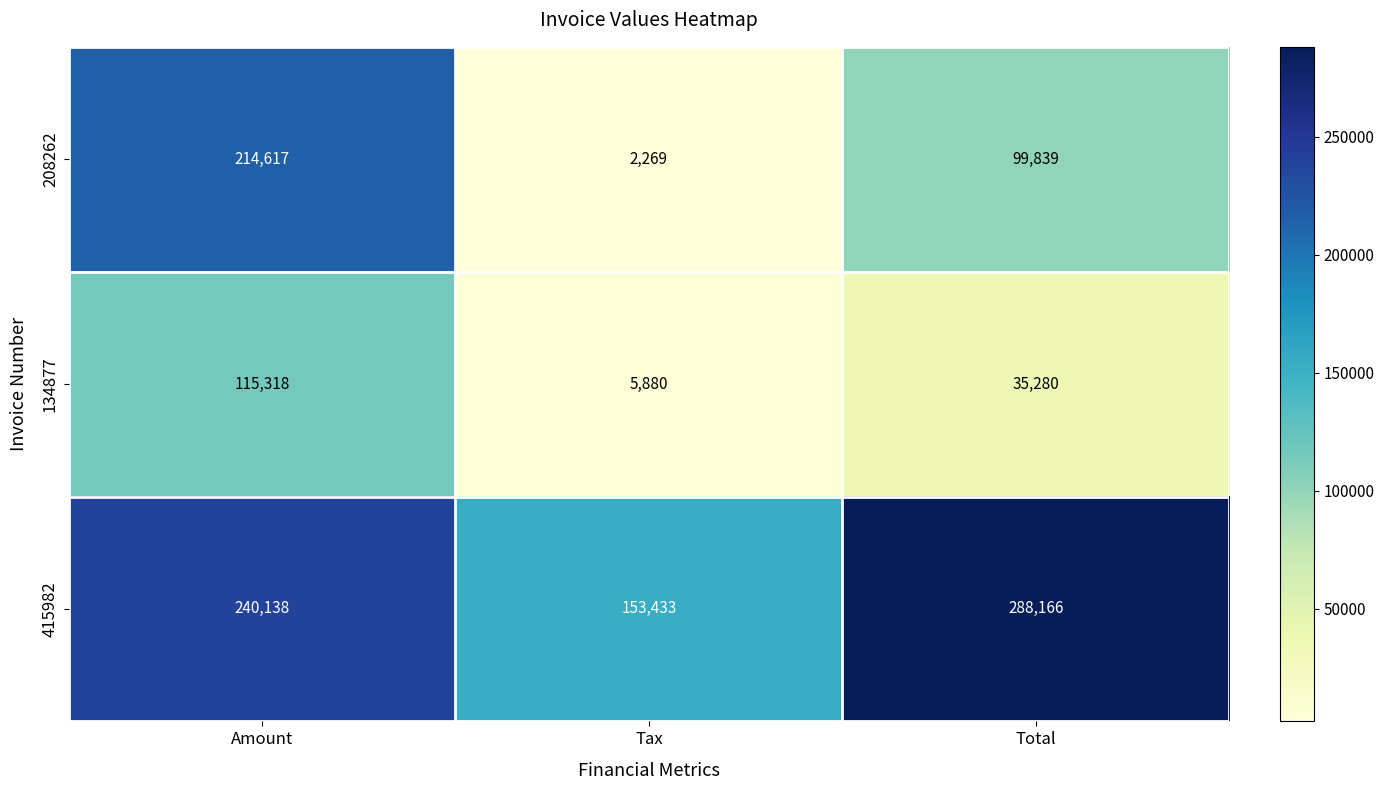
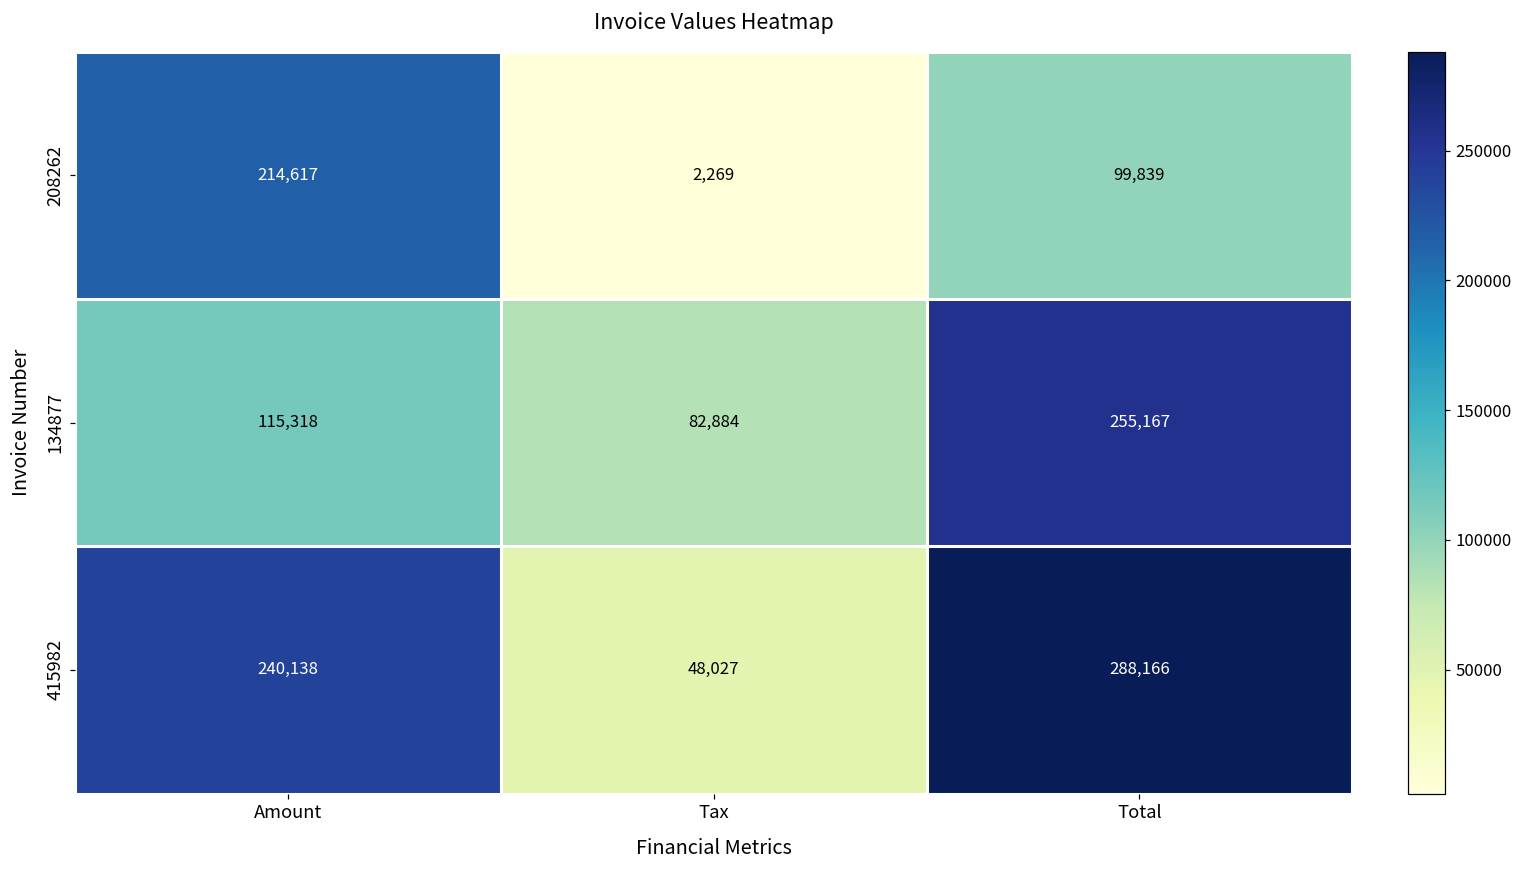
  {
    "208262": {
      "Amount": "214,617",
      "Tax": "2,269",
      "Total": "99,839"
    },
    "134877": {
      "Amount": "115,318",
-     "Tax": "5,880",
-     "Total": "35,280"
+     "Tax": "82,884",
+     "Total": "255,167"
    },
    "415982": {
      "Amount": "240,138",
-     "Tax": "153,433",
+     "Tax": "48,027",
      "Total": "288,166"
    }
  }
